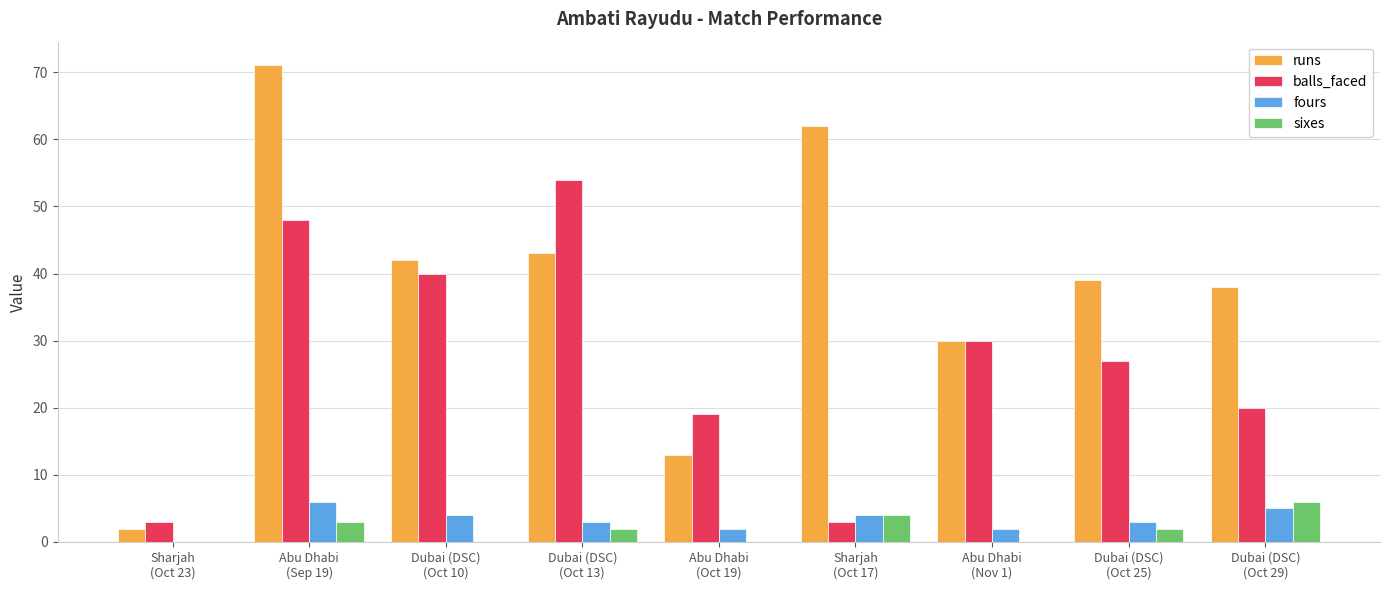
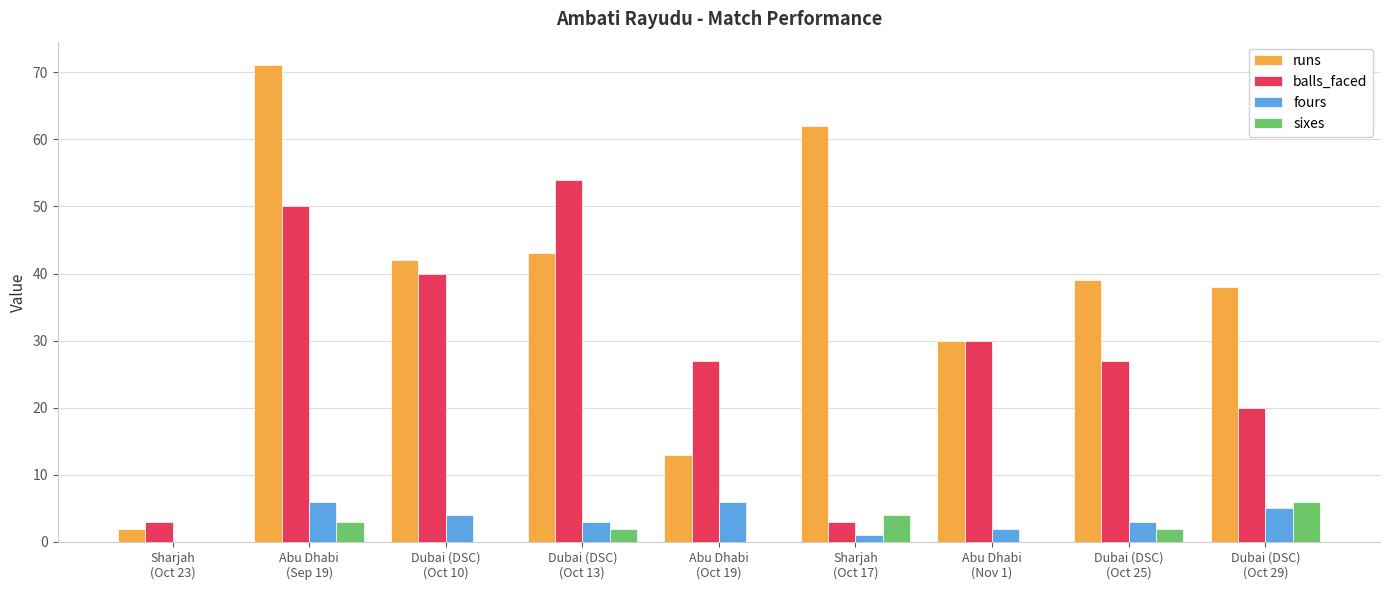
  {
    "runs": {
      "Sharjah (Oct 23)": 2,
      "Abu Dhabi (Sep 19)": 71,
      "Dubai (DSC) (Oct 10)": 42,
      "Dubai (DSC) (Oct 13)": 43,
      "Abu Dhabi (Oct 19)": 13,
      "Sharjah (Oct 17)": 62,
      "Abu Dhabi (Nov 1)": 30,
      "Dubai (DSC) (Oct 25)": 39,
      "Dubai (DSC) (Oct 29)": 38
    },
    "balls_faced": {
      "Sharjah (Oct 23)": 3,
-     "Abu Dhabi (Sep 19)": 48,
+     "Abu Dhabi (Sep 19)": 50,
      "Dubai (DSC) (Oct 10)": 40,
      "Dubai (DSC) (Oct 13)": 54,
-     "Abu Dhabi (Oct 19)": 19,
+     "Abu Dhabi (Oct 19)": 27,
      "Sharjah (Oct 17)": 3,
      "Abu Dhabi (Nov 1)": 30,
      "Dubai (DSC) (Oct 25)": 27,
      "Dubai (DSC) (Oct 29)": 20
    },
    "fours": {
      "Sharjah (Oct 23)": 0,
      "Abu Dhabi (Sep 19)": 6,
      "Dubai (DSC) (Oct 10)": 4,
      "Dubai (DSC) (Oct 13)": 3,
-     "Abu Dhabi (Oct 19)": 2,
-     "Sharjah (Oct 17)": 4,
+     "Abu Dhabi (Oct 19)": 6,
+     "Sharjah (Oct 17)": 1,
      "Abu Dhabi (Nov 1)": 2,
      "Dubai (DSC) (Oct 25)": 3,
      "Dubai (DSC) (Oct 29)": 5
    },
    "sixes": {
      "Sharjah (Oct 23)": 0,
      "Abu Dhabi (Sep 19)": 3,
      "Dubai (DSC) (Oct 10)": 0,
      "Dubai (DSC) (Oct 13)": 2,
      "Abu Dhabi (Oct 19)": 0,
      "Sharjah (Oct 17)": 4,
      "Abu Dhabi (Nov 1)": 0,
      "Dubai (DSC) (Oct 25)": 2,
      "Dubai (DSC) (Oct 29)": 6
    }
  }
